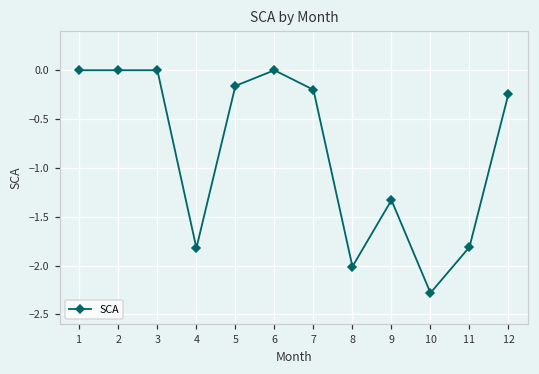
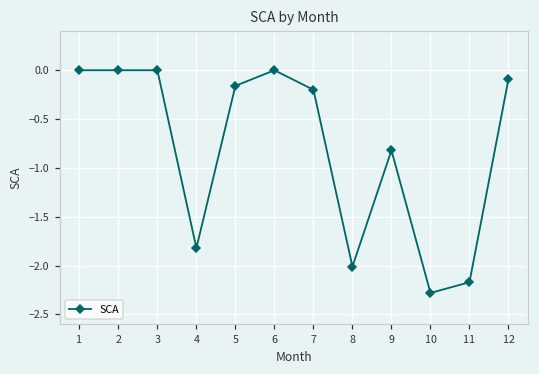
  {
    "1": 0.0,
    "2": 0.0,
    "3": 0.0,
    "4": -1.8,
    "5": -0.2,
    "6": 0.0,
    "7": -0.2,
    "8": -2.0,
-   "9": -1.3,
+   "9": -0.8,
    "10": -2.3,
-   "11": -1.8,
-   "12": -0.2
+   "11": -2.2,
+   "12": -0.1
  }
